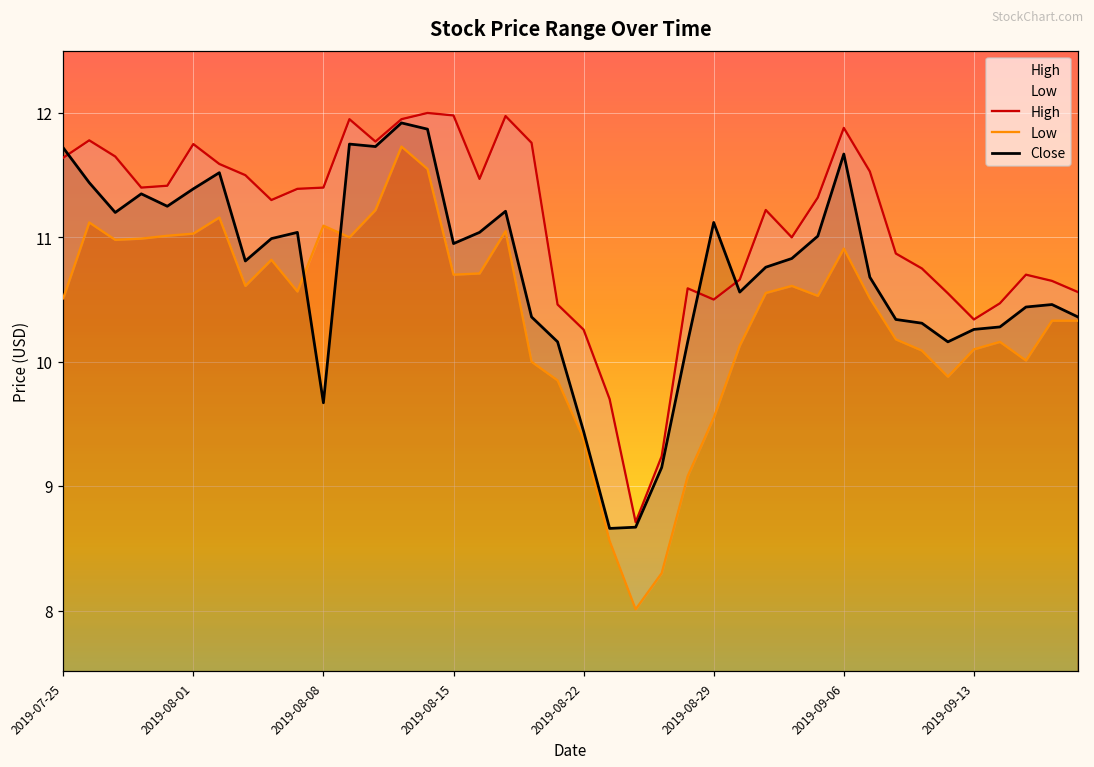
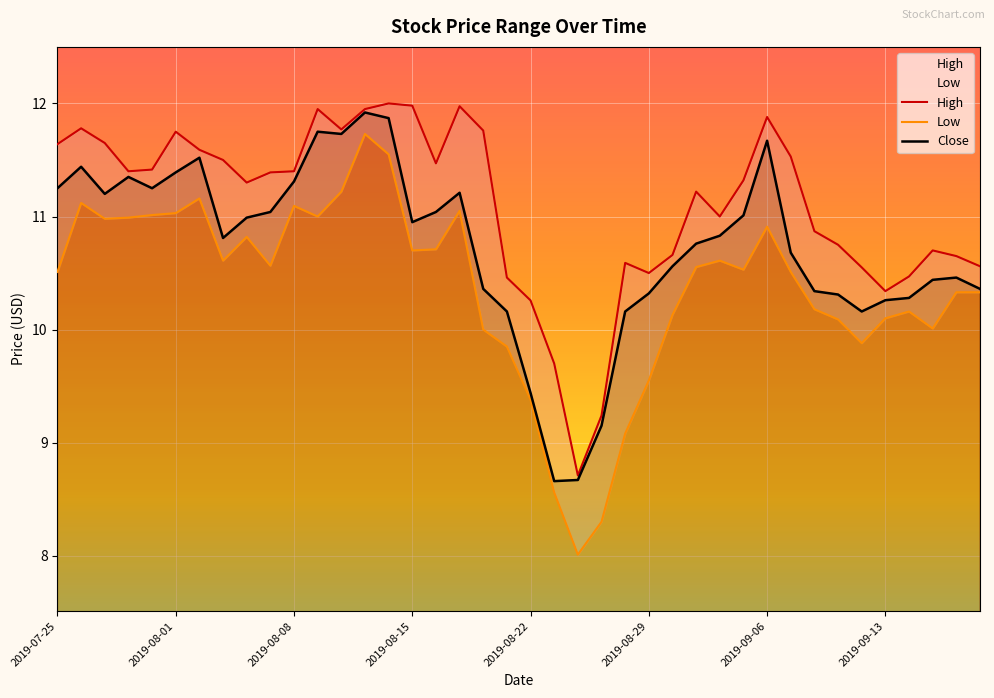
  {
    "Close": {
-     "2019-07-25": 11.72,
+     "2019-07-25": 11.25,
      "2019-08-01": 11.39,
-     "2019-08-08": 9.67,
+     "2019-08-08": 11.31,
      "2019-08-15": 10.95,
      "2019-08-22": 9.44,
-     "2019-08-29": 11.12,
+     "2019-08-29": 10.32,
      "2019-09-06": 11.67,
      "2019-09-13": 10.26
    }
  }
